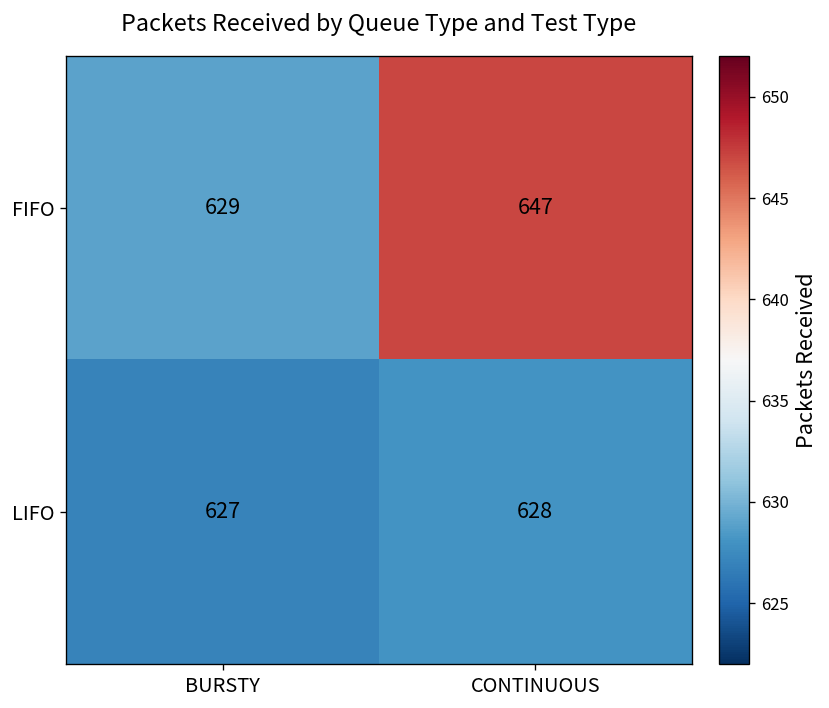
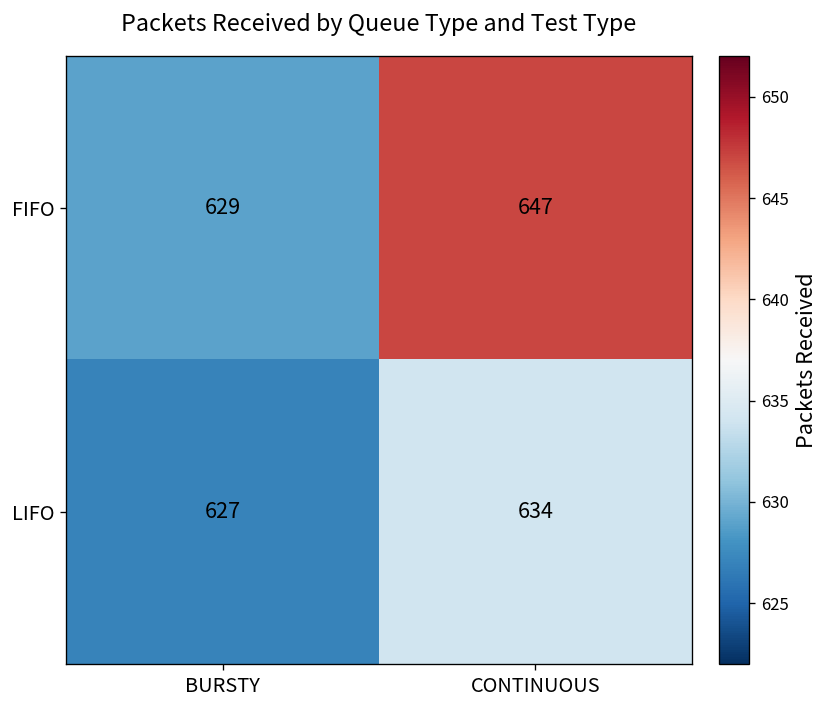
  {
    "FIFO": {
      "BURSTY": 629,
      "CONTINUOUS": 647
    },
    "LIFO": {
      "BURSTY": 627,
-     "CONTINUOUS": 628
+     "CONTINUOUS": 634
    }
  }
